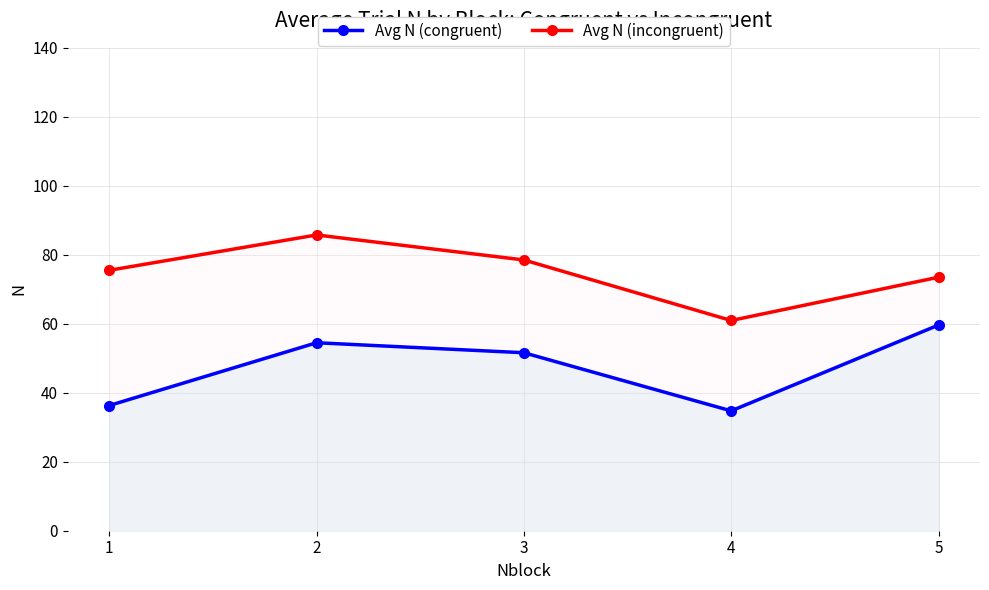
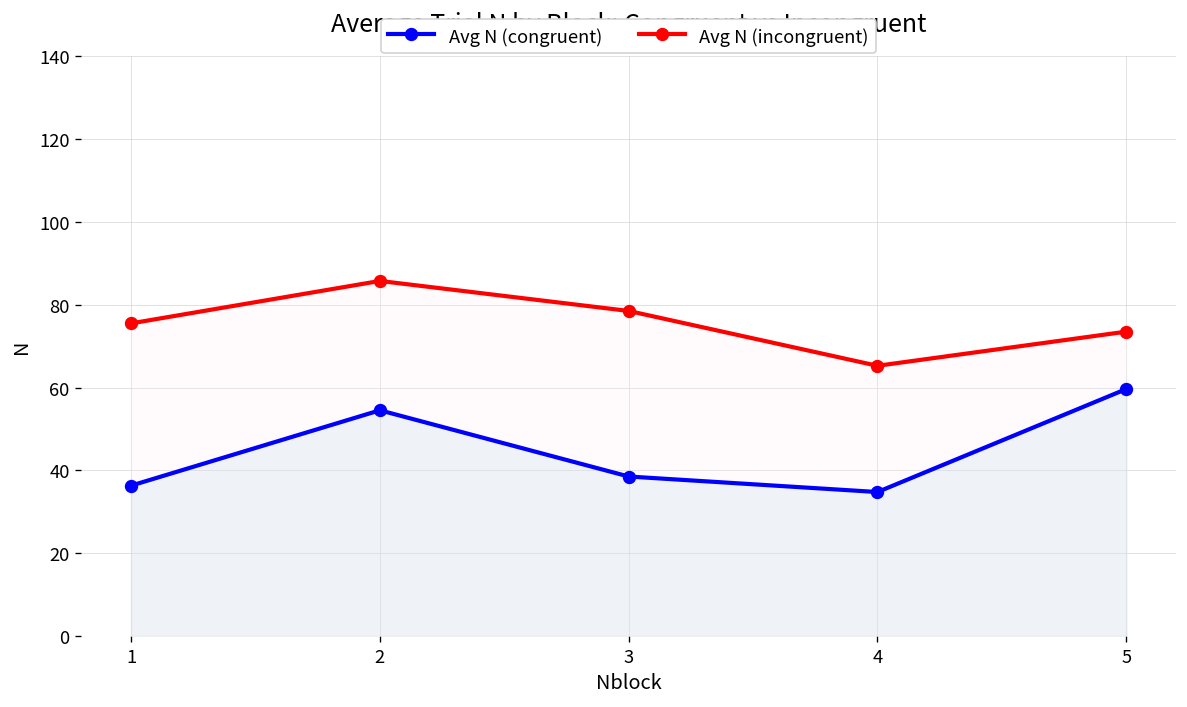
  {
    "Avg N (congruent)": {
      "1": 36,
      "2": 55,
-     "3": 52,
+     "3": 39,
      "4": 35,
      "5": 60
    },
    "Avg N (incongruent)": {
      "1": 76,
      "2": 86,
      "3": 79,
-     "4": 61,
+     "4": 65,
      "5": 74
    }
  }
